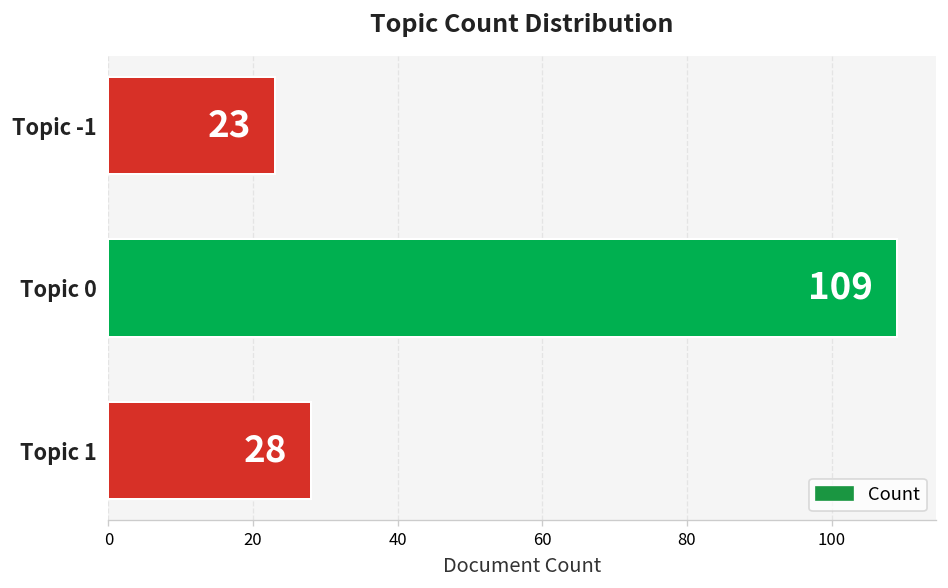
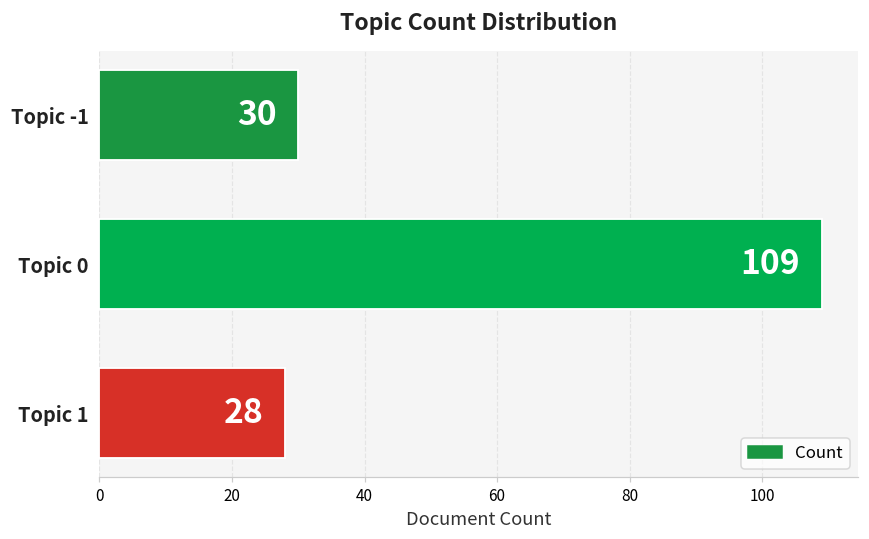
  {
-   "Topic -1": 23,
+   "Topic -1": 30,
    "Topic 0": 109,
    "Topic 1": 28
  }
